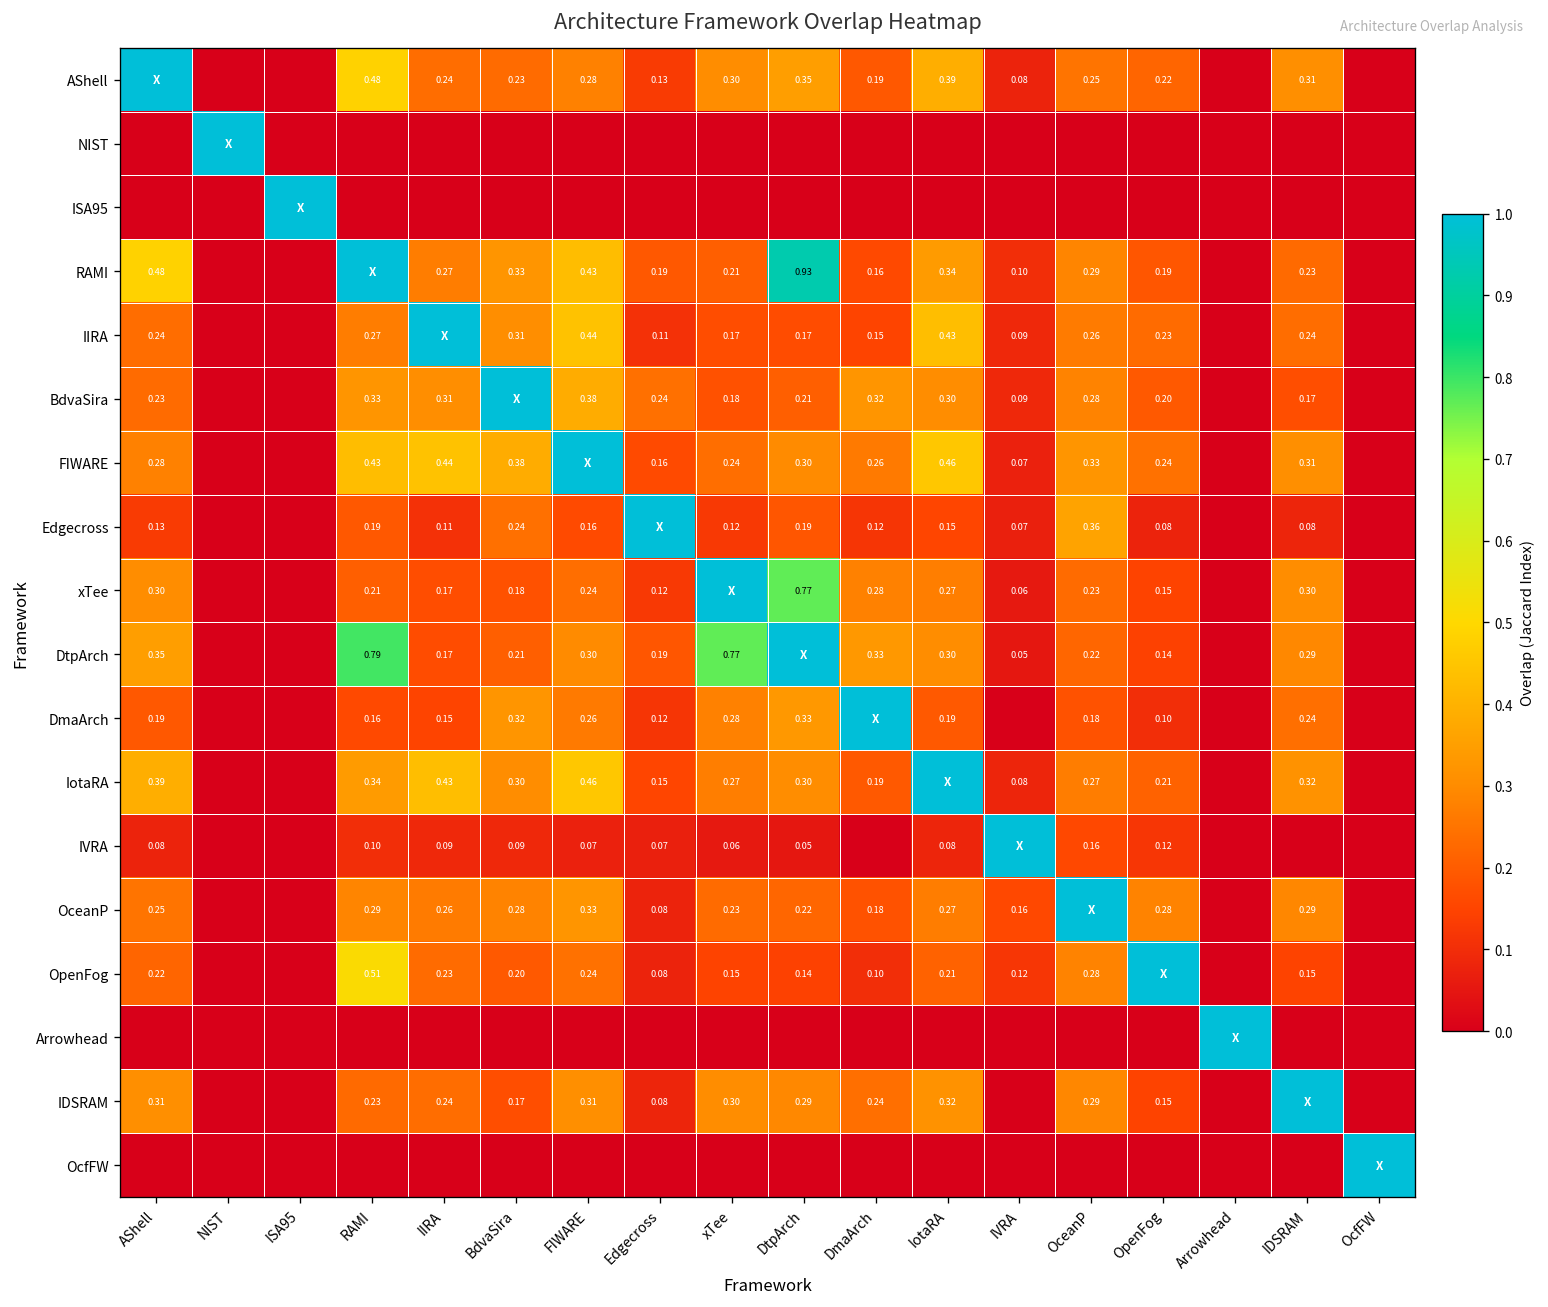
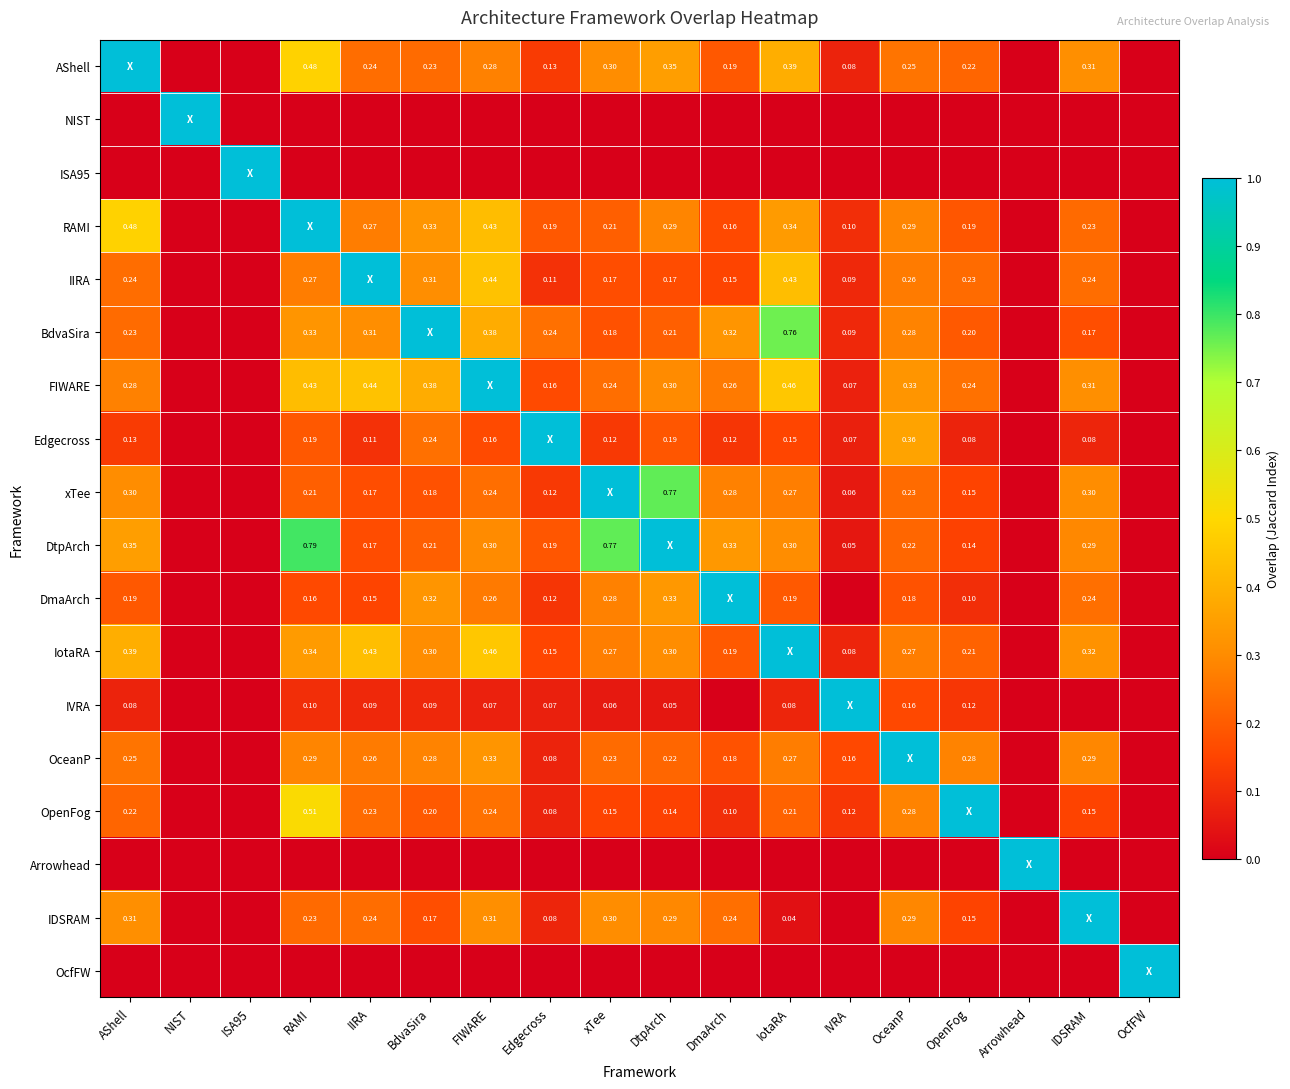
  {
    "AShell": {
      "RAMI": 0.48,
      "IIRA": 0.24,
      "BdvaSira": 0.23,
      "FIWARE": 0.28,
      "Edgecross": 0.13,
      "xTee": 0.30,
      "DtpArch": 0.35,
      "DmaArch": 0.19,
      "IotaRA": 0.39,
      "IVRA": 0.08,
      "OceanP": 0.25,
      "OpenFog": 0.22,
      "IDSRAM": 0.31
    },
    "RAMI": {
      "AShell": 0.48,
      "IIRA": 0.27,
      "BdvaSira": 0.33,
      "FIWARE": 0.43,
      "Edgecross": 0.19,
      "xTee": 0.21,
-     "DtpArch": 0.93,
+     "DtpArch": 0.29,
      "DmaArch": 0.16,
      "IotaRA": 0.34,
      "IVRA": 0.10,
      "OceanP": 0.29,
      "OpenFog": 0.19,
      "IDSRAM": 0.23
    },
    "IIRA": {
      "AShell": 0.24,
      "RAMI": 0.27,
      "BdvaSira": 0.31,
      "FIWARE": 0.44,
      "Edgecross": 0.11,
      "xTee": 0.17,
      "DtpArch": 0.17,
      "DmaArch": 0.15,
      "IotaRA": 0.43,
      "IVRA": 0.09,
      "OceanP": 0.26,
      "OpenFog": 0.23,
      "IDSRAM": 0.24
    },
    "BdvaSira": {
      "AShell": 0.23,
      "RAMI": 0.33,
      "IIRA": 0.31,
      "FIWARE": 0.38,
      "Edgecross": 0.24,
      "xTee": 0.18,
      "DtpArch": 0.21,
      "DmaArch": 0.32,
-     "IotaRA": 0.30,
+     "IotaRA": 0.76,
      "IVRA": 0.09,
      "OceanP": 0.28,
      "OpenFog": 0.20,
      "IDSRAM": 0.17
    },
    "FIWARE": {
      "AShell": 0.28,
      "RAMI": 0.43,
      "IIRA": 0.44,
      "BdvaSira": 0.38,
      "Edgecross": 0.16,
      "xTee": 0.24,
      "DtpArch": 0.30,
      "DmaArch": 0.26,
      "IotaRA": 0.46,
      "IVRA": 0.07,
      "OceanP": 0.33,
      "OpenFog": 0.24,
      "IDSRAM": 0.31
    },
    "Edgecross": {
      "AShell": 0.13,
      "RAMI": 0.19,
      "IIRA": 0.11,
      "BdvaSira": 0.24,
      "FIWARE": 0.16,
      "xTee": 0.12,
      "DtpArch": 0.19,
      "DmaArch": 0.12,
      "IotaRA": 0.15,
      "IVRA": 0.07,
      "OceanP": 0.36,
      "OpenFog": 0.08,
      "IDSRAM": 0.08
    },
    "xTee": {
      "AShell": 0.30,
      "RAMI": 0.21,
      "IIRA": 0.17,
      "BdvaSira": 0.18,
      "FIWARE": 0.24,
      "Edgecross": 0.12,
      "DtpArch": 0.77,
      "DmaArch": 0.28,
      "IotaRA": 0.27,
      "IVRA": 0.06,
      "OceanP": 0.23,
      "OpenFog": 0.15,
      "IDSRAM": 0.30
    },
    "DtpArch": {
      "AShell": 0.35,
      "RAMI": 0.79,
      "IIRA": 0.17,
      "BdvaSira": 0.21,
      "FIWARE": 0.30,
      "Edgecross": 0.19,
      "xTee": 0.77,
      "DmaArch": 0.33,
      "IotaRA": 0.30,
      "IVRA": 0.05,
      "OceanP": 0.22,
      "OpenFog": 0.14,
      "IDSRAM": 0.29
    },
    "DmaArch": {
      "AShell": 0.19,
      "RAMI": 0.16,
      "IIRA": 0.15,
      "BdvaSira": 0.32,
      "FIWARE": 0.26,
      "Edgecross": 0.12,
      "xTee": 0.28,
      "DtpArch": 0.33,
      "IotaRA": 0.19,
      "OceanP": 0.18,
      "OpenFog": 0.10,
      "IDSRAM": 0.24
    },
    "IotaRA": {
      "AShell": 0.39,
      "RAMI": 0.34,
      "IIRA": 0.43,
      "BdvaSira": 0.30,
      "FIWARE": 0.46,
      "Edgecross": 0.15,
      "xTee": 0.27,
      "DtpArch": 0.30,
      "DmaArch": 0.19,
      "IVRA": 0.08,
      "OceanP": 0.27,
      "OpenFog": 0.21,
      "IDSRAM": 0.32
    },
    "IVRA": {
      "AShell": 0.08,
      "RAMI": 0.10,
      "IIRA": 0.09,
      "BdvaSira": 0.09,
      "FIWARE": 0.07,
      "Edgecross": 0.07,
      "xTee": 0.06,
      "DtpArch": 0.05,
      "IotaRA": 0.08,
      "OceanP": 0.16,
      "OpenFog": 0.12
    },
    "OceanP": {
      "AShell": 0.25,
      "RAMI": 0.29,
      "IIRA": 0.26,
      "BdvaSira": 0.28,
      "FIWARE": 0.33,
      "Edgecross": 0.08,
      "xTee": 0.23,
      "DtpArch": 0.22,
      "DmaArch": 0.18,
      "IotaRA": 0.27,
      "IVRA": 0.16,
      "OpenFog": 0.28,
      "IDSRAM": 0.29
    },
    "OpenFog": {
      "AShell": 0.22,
      "RAMI": 0.51,
      "IIRA": 0.23,
      "BdvaSira": 0.20,
      "FIWARE": 0.24,
      "Edgecross": 0.08,
      "xTee": 0.15,
      "DtpArch": 0.14,
      "DmaArch": 0.10,
      "IotaRA": 0.21,
      "IVRA": 0.12,
      "OceanP": 0.28,
      "IDSRAM": 0.15
    },
    "IDSRAM": {
      "AShell": 0.31,
      "RAMI": 0.23,
      "IIRA": 0.24,
      "BdvaSira": 0.17,
      "FIWARE": 0.31,
      "Edgecross": 0.08,
      "xTee": 0.30,
      "DtpArch": 0.29,
      "DmaArch": 0.24,
-     "IotaRA": 0.32,
+     "IotaRA": 0.04,
      "OceanP": 0.29,
      "OpenFog": 0.15
    }
  }
